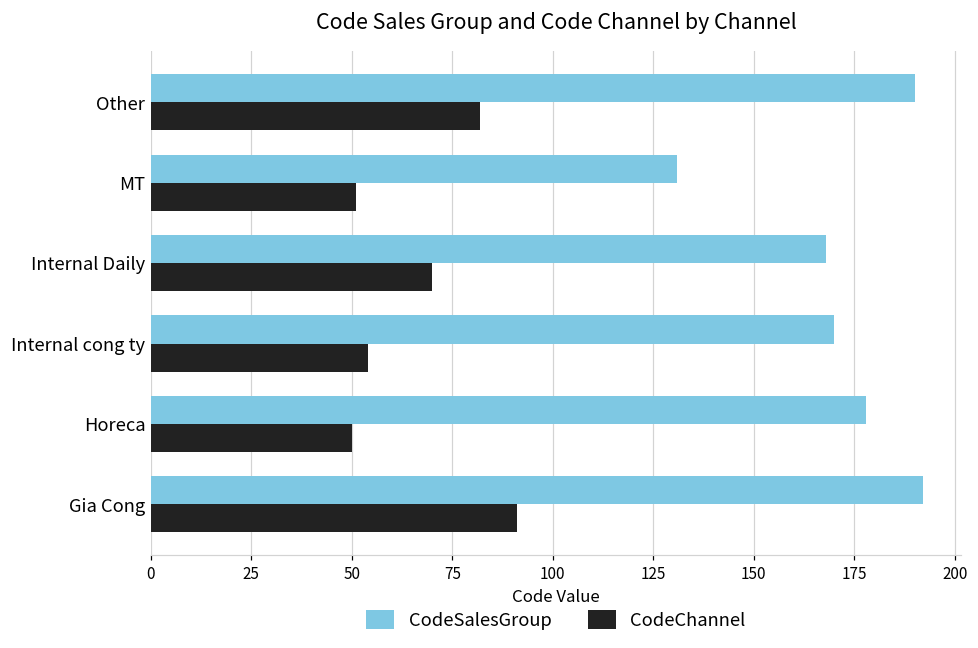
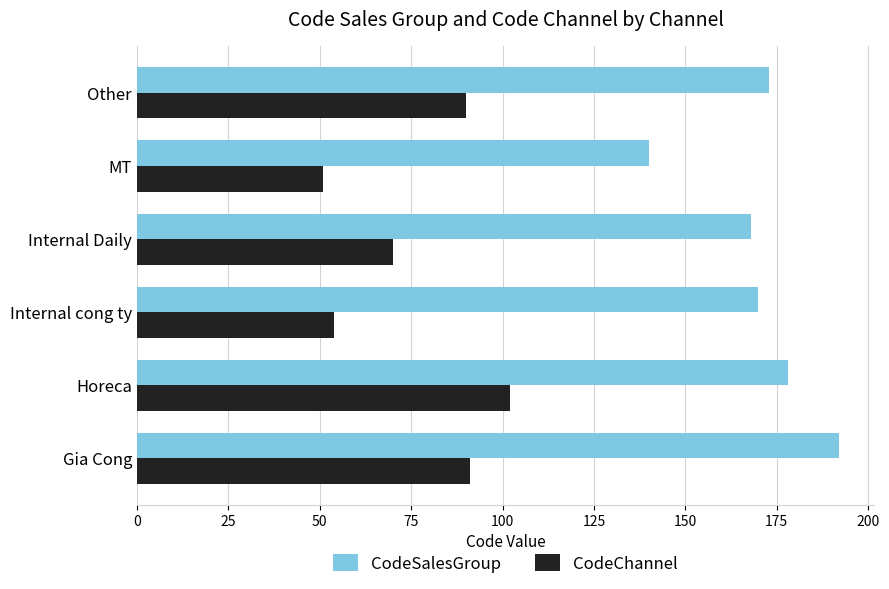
  {
    "CodeSalesGroup": {
-     "Other": 190,
-     "MT": 131,
+     "Other": 173,
+     "MT": 140,
      "Internal Daily": 168,
      "Internal cong ty": 170,
      "Horeca": 178,
      "Gia Cong": 192
    },
    "CodeChannel": {
-     "Other": 82,
+     "Other": 90,
      "MT": 51,
      "Internal Daily": 70,
      "Internal cong ty": 54,
-     "Horeca": 50,
+     "Horeca": 102,
      "Gia Cong": 91
    }
  }
